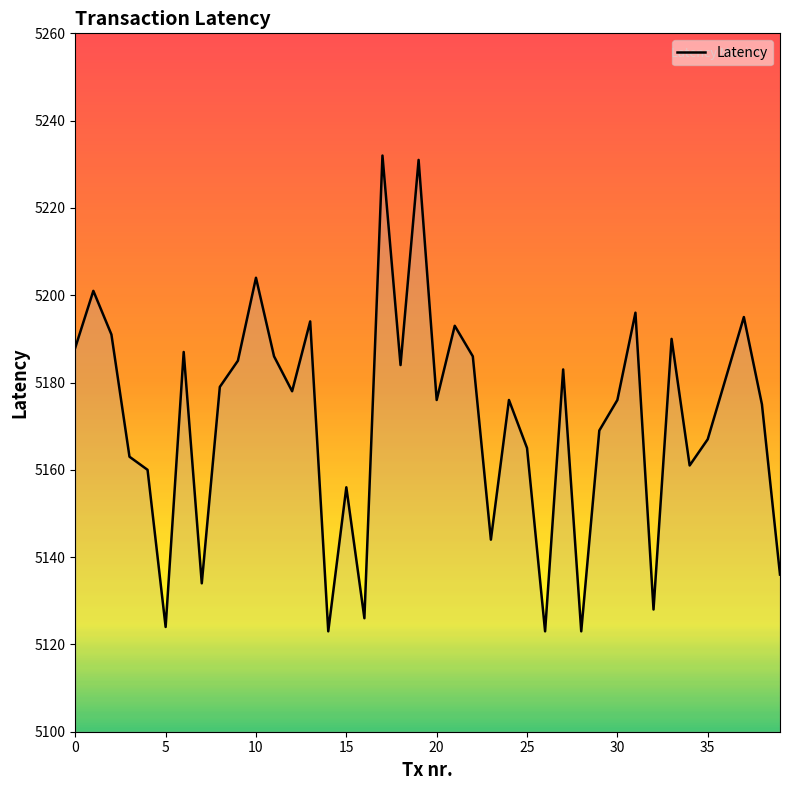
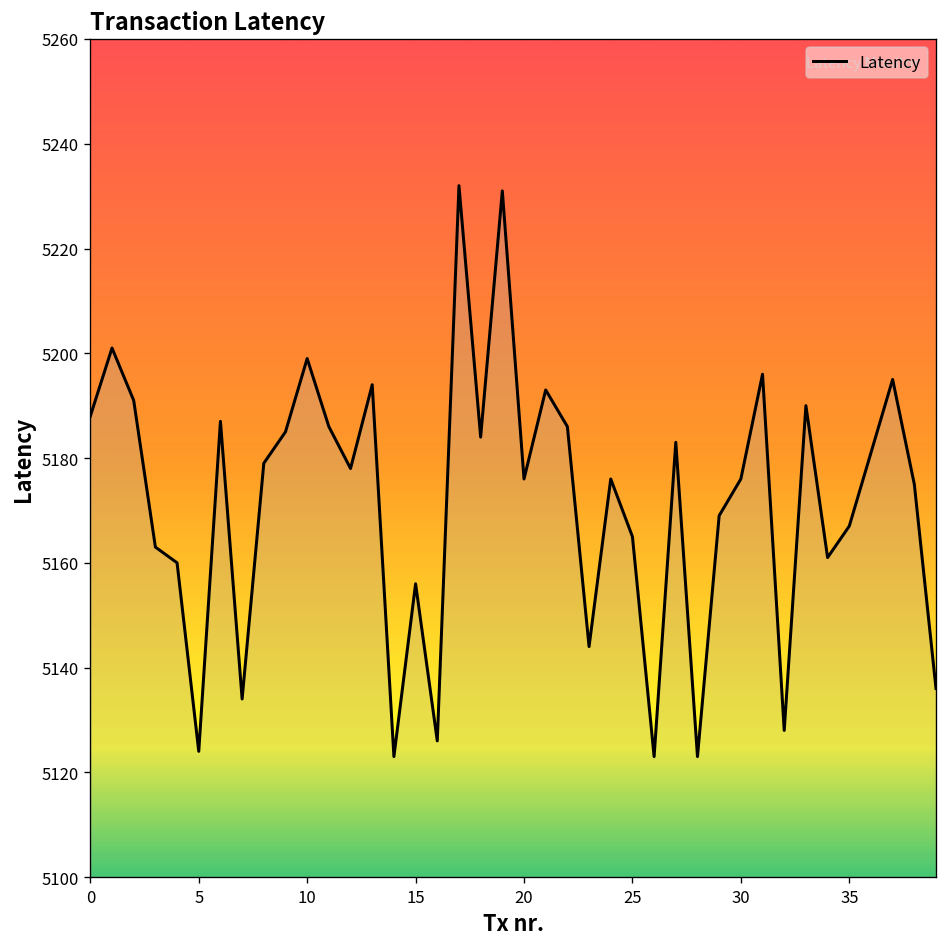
  {
    "0": 5188,
    "5": 5124,
-   "10": 5204,
+   "10": 5199,
    "15": 5156,
    "20": 5176,
    "25": 5165,
    "30": 5176,
    "35": 5167
  }
